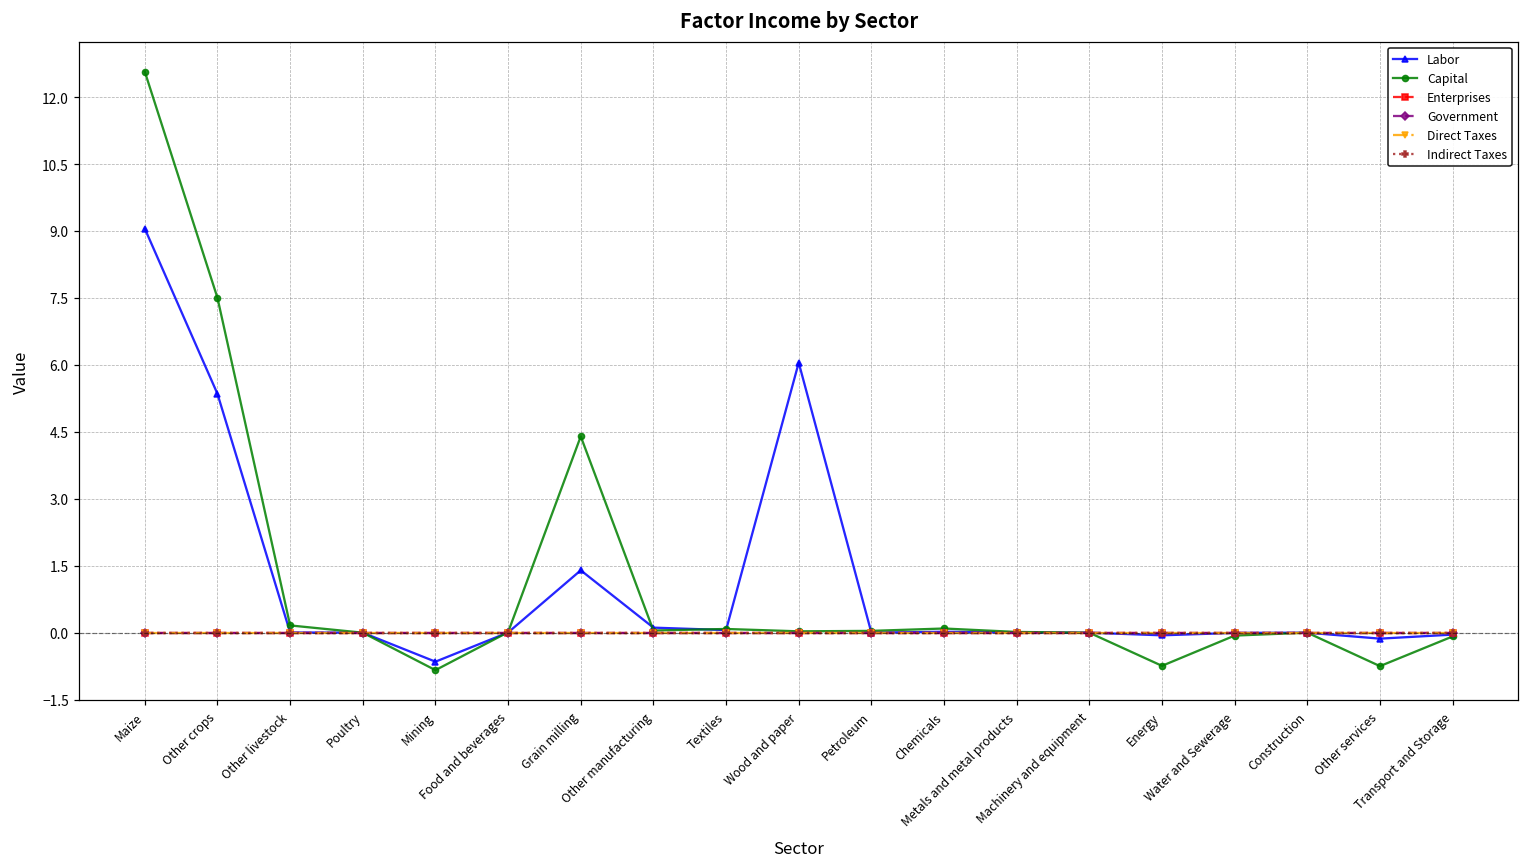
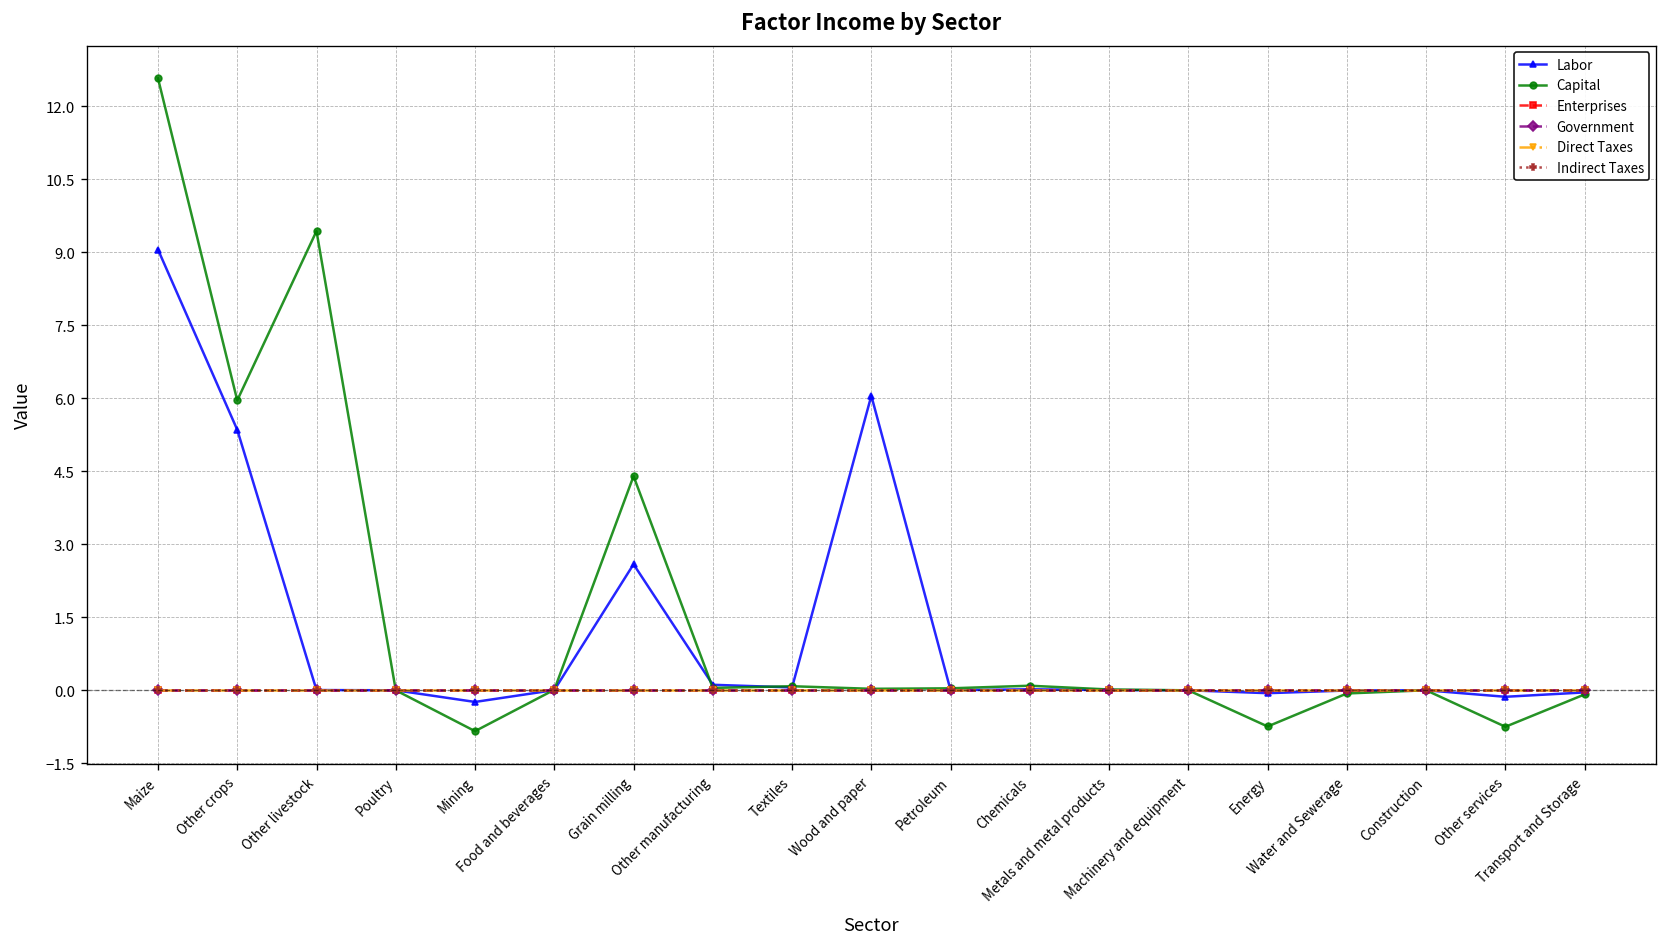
  {
    "Labor": {
      "Maize": 9.1,
      "Other crops": 5.4,
-     "Mining": -0.6,
-     "Grain milling": 1.4,
+     "Mining": -0.2,
+     "Grain milling": 2.6,
      "Other manufacturing": 0.1,
      "Wood and paper": 6.0,
      "Other services": -0.1
    },
    "Capital": {
      "Maize": 12.6,
-     "Other crops": 7.5,
-     "Other livestock": 0.2,
+     "Other crops": 6.0,
+     "Other livestock": 9.4,
      "Mining": -0.8,
      "Grain milling": 4.4,
      "Chemicals": 0.1,
      "Energy": -0.7,
      "Other services": -0.7
    },
    "Indirect Taxes": {
      "Maize": 0.0,
      "Other crops": 0.0,
      "Mining": 0.0,
      "Grain milling": 0.0,
      "Other services": 0.0
    }
  }
